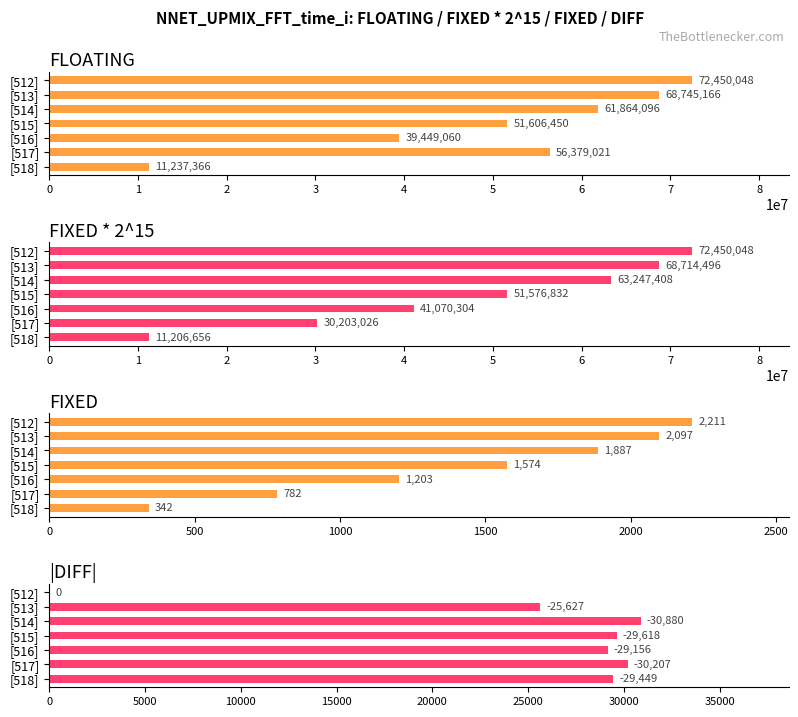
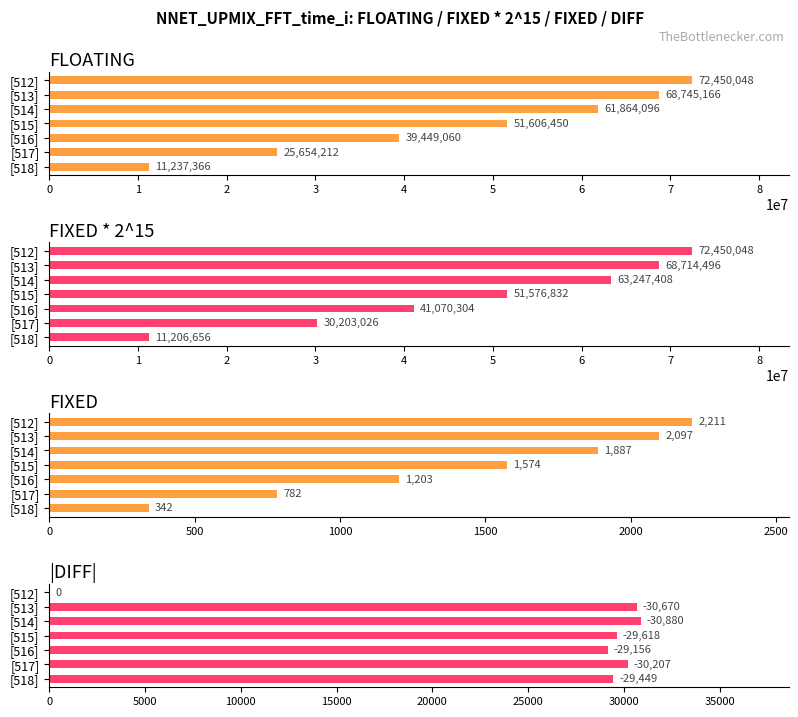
  {
    "FLOATING": {
      "[512]": "72,450,048",
      "[513]": "68,745,166",
      "[514]": "61,864,096",
      "[515]": "51,606,450",
      "[516]": "39,449,060",
-     "[517]": "56,379,021",
+     "[517]": "25,654,212",
      "[518]": "11,237,366"
    },
    "FIXED * 2^15": {
      "[512]": "72,450,048",
      "[513]": "68,714,496",
      "[514]": "63,247,408",
      "[515]": "51,576,832",
      "[516]": "41,070,304",
      "[517]": "30,203,026",
      "[518]": "11,206,656"
    },
    "FIXED": {
      "[512]": "2,211",
      "[513]": "2,097",
      "[514]": "1,887",
      "[515]": "1,574",
      "[516]": "1,203",
      "[517]": "782",
      "[518]": "342"
    },
    "|DIFF|": {
      "[512]": "0",
-     "[513]": "-25,627"
+     "[513]": "-30,670"
    }
  }
